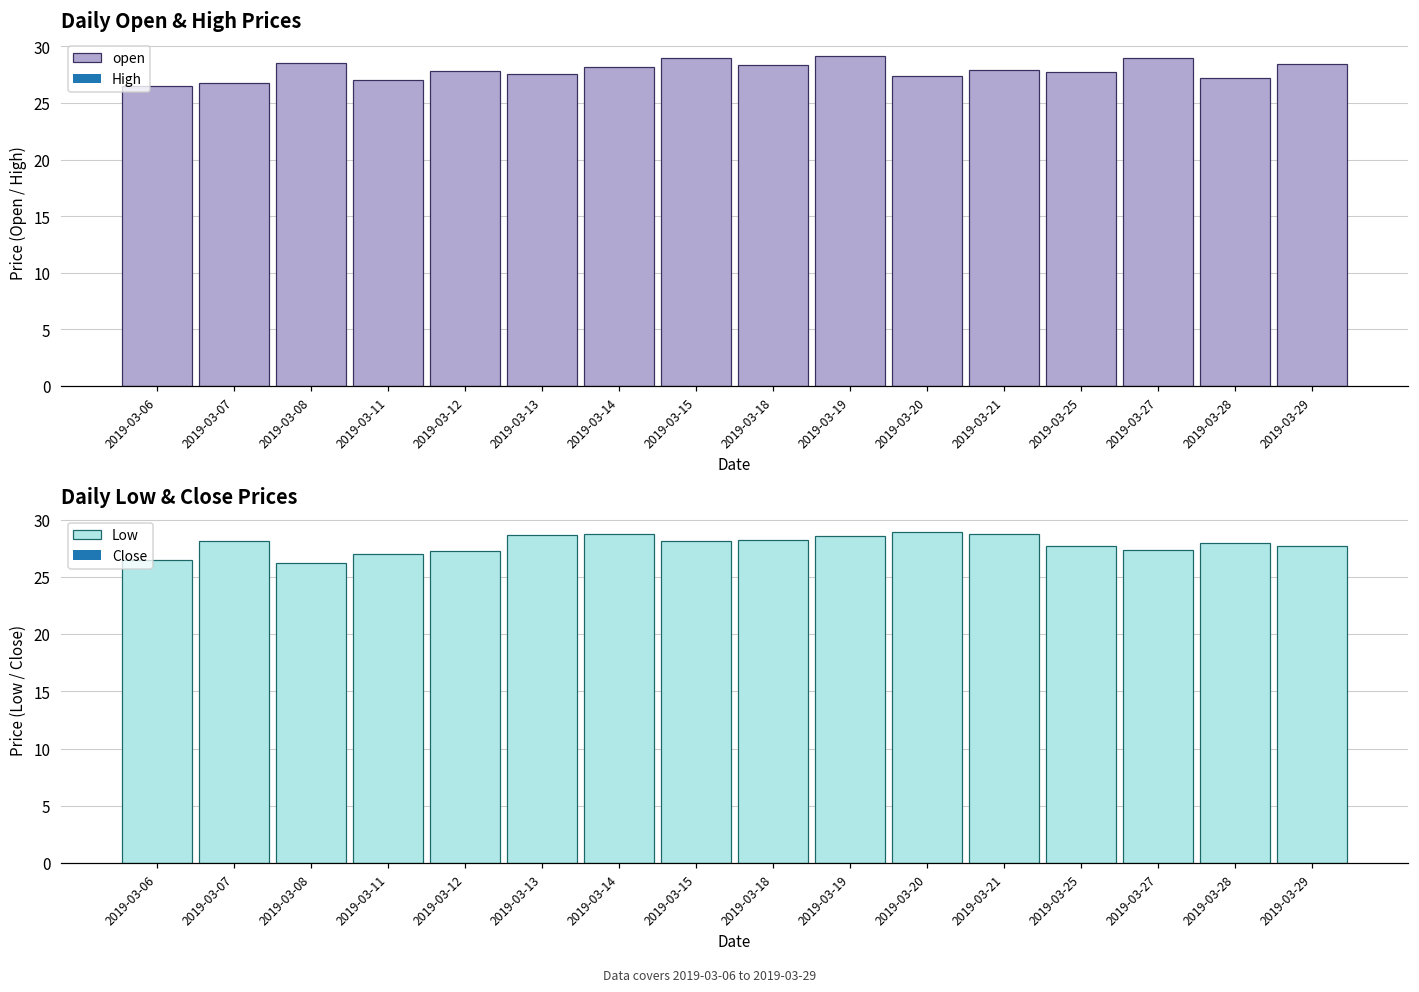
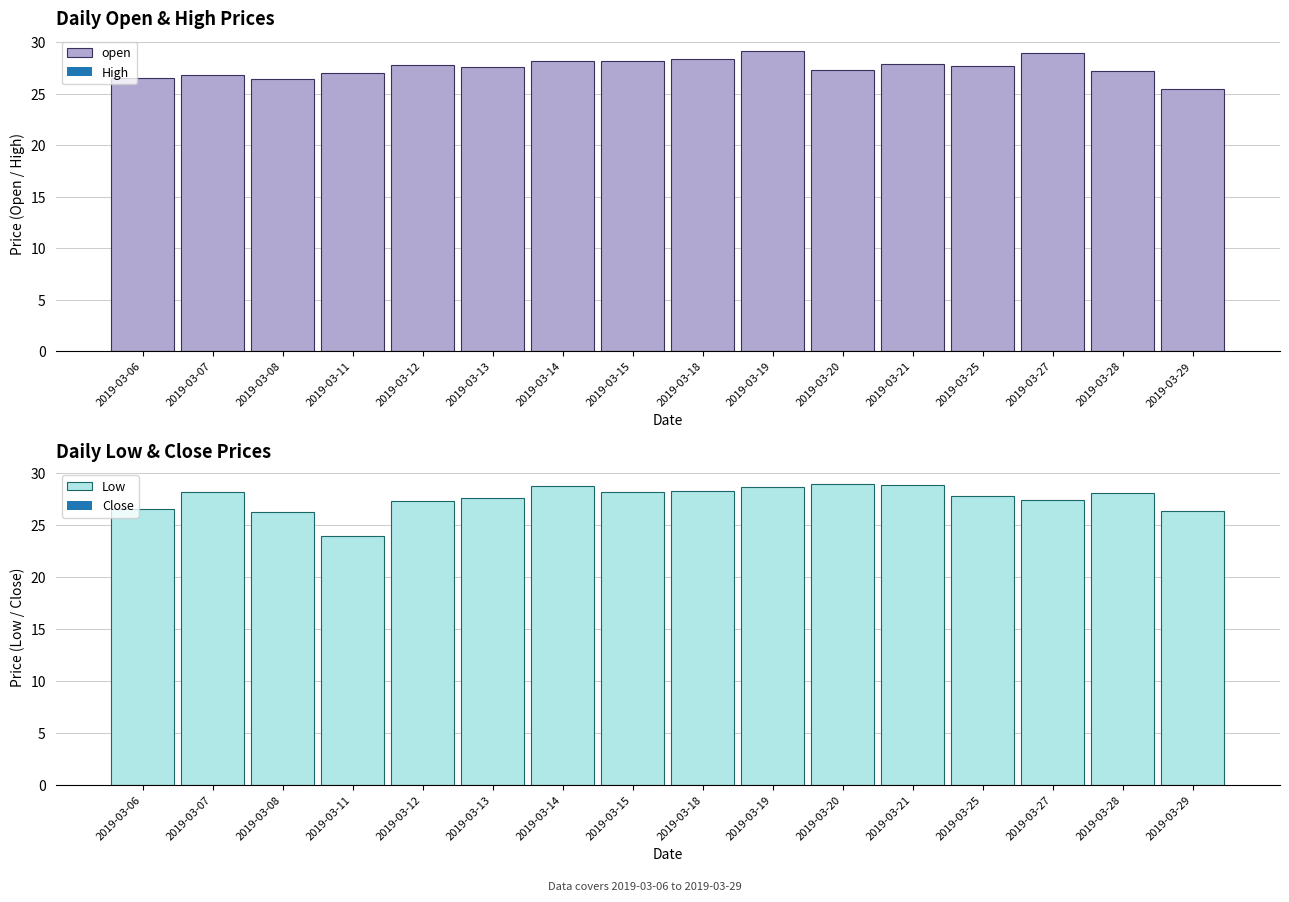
  {
    "Daily Open & High Prices": {
      "open": {
        "2019-03-06": 26.5,
        "2019-03-07": 26.8,
-       "2019-03-08": 28.6,
+       "2019-03-08": 26.5,
        "2019-03-11": 27.0,
        "2019-03-12": 27.8,
        "2019-03-13": 27.6,
        "2019-03-14": 28.2,
-       "2019-03-15": 29.0,
+       "2019-03-15": 28.2,
        "2019-03-18": 28.4,
        "2019-03-19": 29.2,
        "2019-03-20": 27.4,
        "2019-03-21": 27.9,
        "2019-03-25": 27.7,
        "2019-03-27": 29.0,
        "2019-03-28": 27.3,
-       "2019-03-29": 28.5
+       "2019-03-29": 25.5
      },
      "High": {
        "2019-03-06": 0.0,
        "2019-03-07": 0.0,
        "2019-03-08": 0.0,
        "2019-03-11": 0.0,
        "2019-03-12": 0.0,
        "2019-03-13": 0.0,
        "2019-03-14": 0.0,
        "2019-03-15": 0.0,
        "2019-03-18": 0.0,
        "2019-03-19": 0.0,
        "2019-03-20": 0.0,
        "2019-03-21": 0.0,
        "2019-03-25": 0.0,
        "2019-03-27": 0.0,
        "2019-03-28": 0.0,
        "2019-03-29": 0.0
      }
    },
    "Daily Low & Close Prices": {
      "Low": {
        "2019-03-06": 26.5,
        "2019-03-07": 28.1,
        "2019-03-08": 26.2,
-       "2019-03-11": 27.0,
+       "2019-03-11": 23.9,
        "2019-03-12": 27.3,
-       "2019-03-13": 28.7,
+       "2019-03-13": 27.5,
        "2019-03-14": 28.8,
        "2019-03-15": 28.1,
        "2019-03-18": 28.3,
        "2019-03-19": 28.6,
        "2019-03-20": 28.9,
        "2019-03-21": 28.8,
        "2019-03-25": 27.7,
        "2019-03-27": 27.3,
        "2019-03-28": 28.0,
-       "2019-03-29": 27.7
+       "2019-03-29": 26.3
      },
      "Close": {
        "2019-03-06": 0.0,
        "2019-03-07": 0.0,
        "2019-03-08": 0.0,
        "2019-03-11": 0.0,
        "2019-03-12": 0.0,
        "2019-03-13": 0.0,
        "2019-03-14": 0.0,
        "2019-03-15": 0.0,
        "2019-03-18": 0.0,
        "2019-03-19": 0.0,
        "2019-03-20": 0.0,
        "2019-03-21": 0.0,
        "2019-03-25": 0.0,
        "2019-03-27": 0.0,
        "2019-03-28": 0.0,
        "2019-03-29": 0.0
      }
    }
  }
